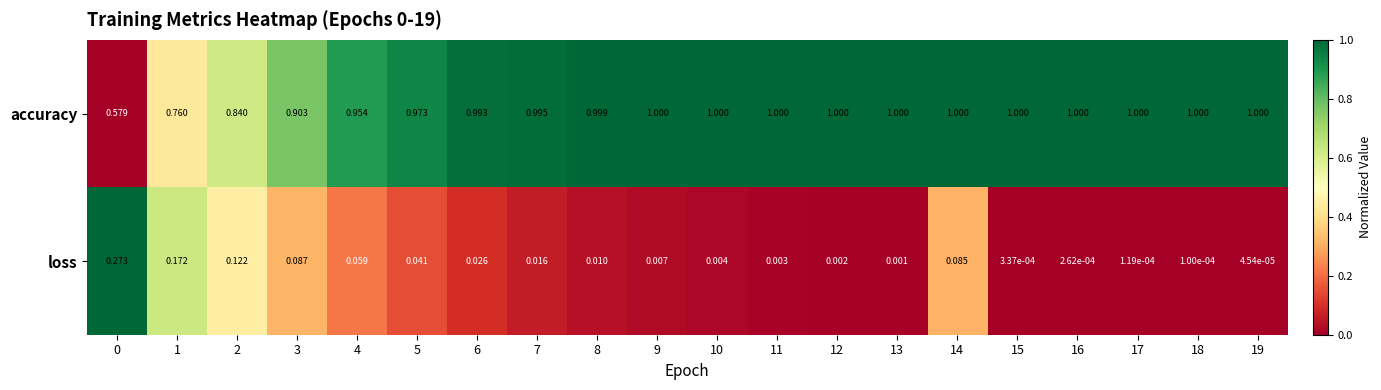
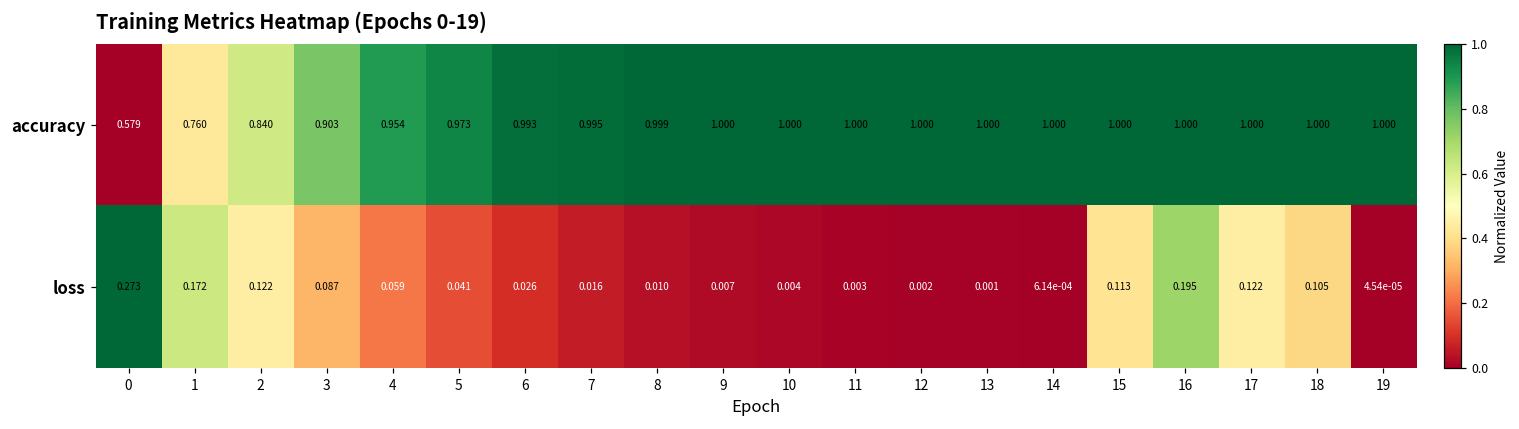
  {
    "accuracy": {
      "0": "0.579",
      "1": "0.760",
      "2": "0.840",
      "3": "0.903",
      "4": "0.954",
      "5": "0.973",
      "6": "0.993",
      "7": "0.995",
      "8": "0.999",
      "9": "1.000",
      "10": "1.000",
      "11": "1.000",
      "12": "1.000",
      "13": "1.000",
      "14": "1.000",
      "15": "1.000",
      "16": "1.000",
      "17": "1.000",
      "18": "1.000",
      "19": "1.000"
    },
    "loss": {
      "0": "0.273",
      "1": "0.172",
      "2": "0.122",
      "3": "0.087",
      "4": "0.059",
      "5": "0.041",
      "6": "0.026",
      "7": "0.016",
      "8": "0.010",
      "9": "0.007",
      "10": "0.004",
      "11": "0.003",
      "12": "0.002",
      "13": "0.001",
-     "14": "0.085",
-     "15": "3.37e-04",
-     "16": "2.62e-04",
-     "17": "1.19e-04",
-     "18": "1.00e-04",
+     "14": "6.14e-04",
+     "15": "0.113",
+     "16": "0.195",
+     "17": "0.122",
+     "18": "0.105",
      "19": "4.54e-05"
    }
  }
